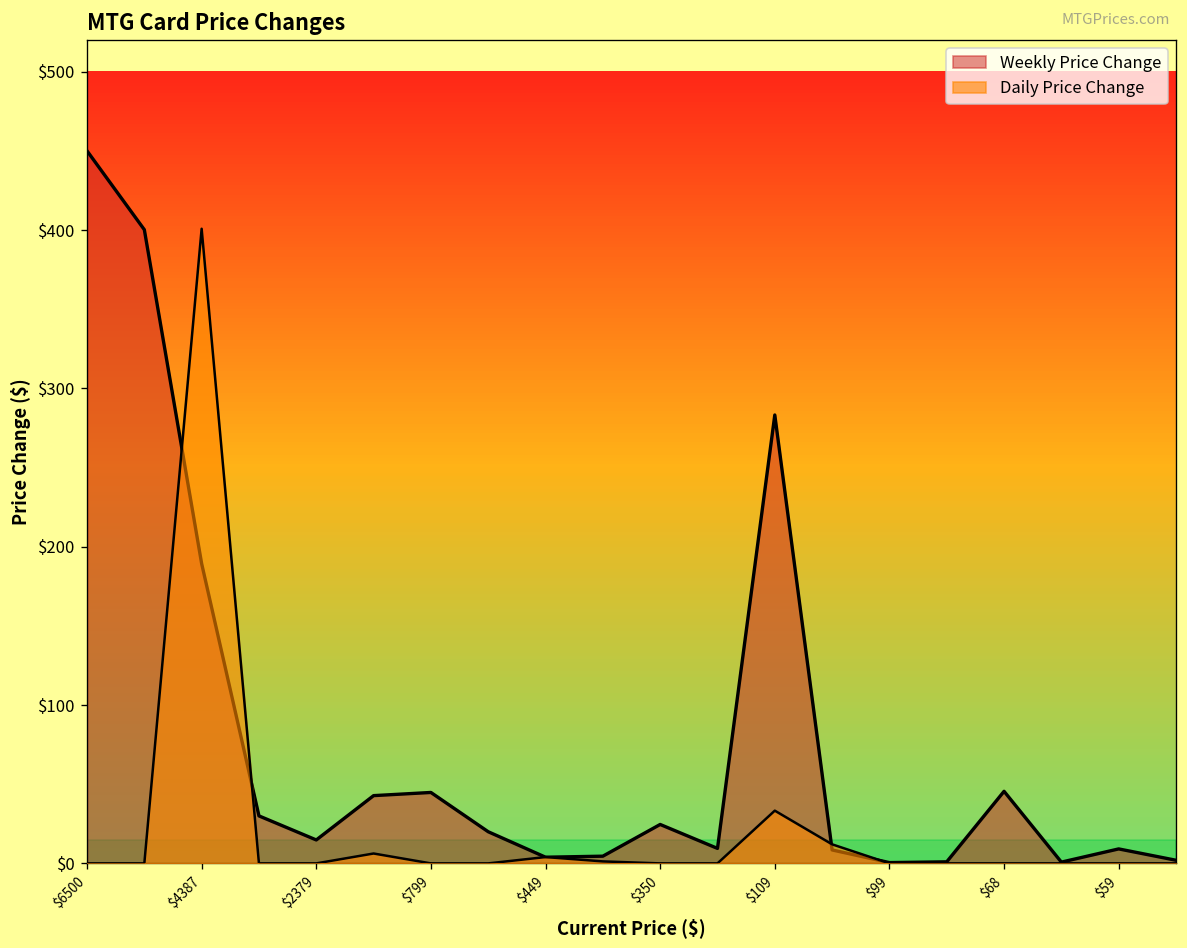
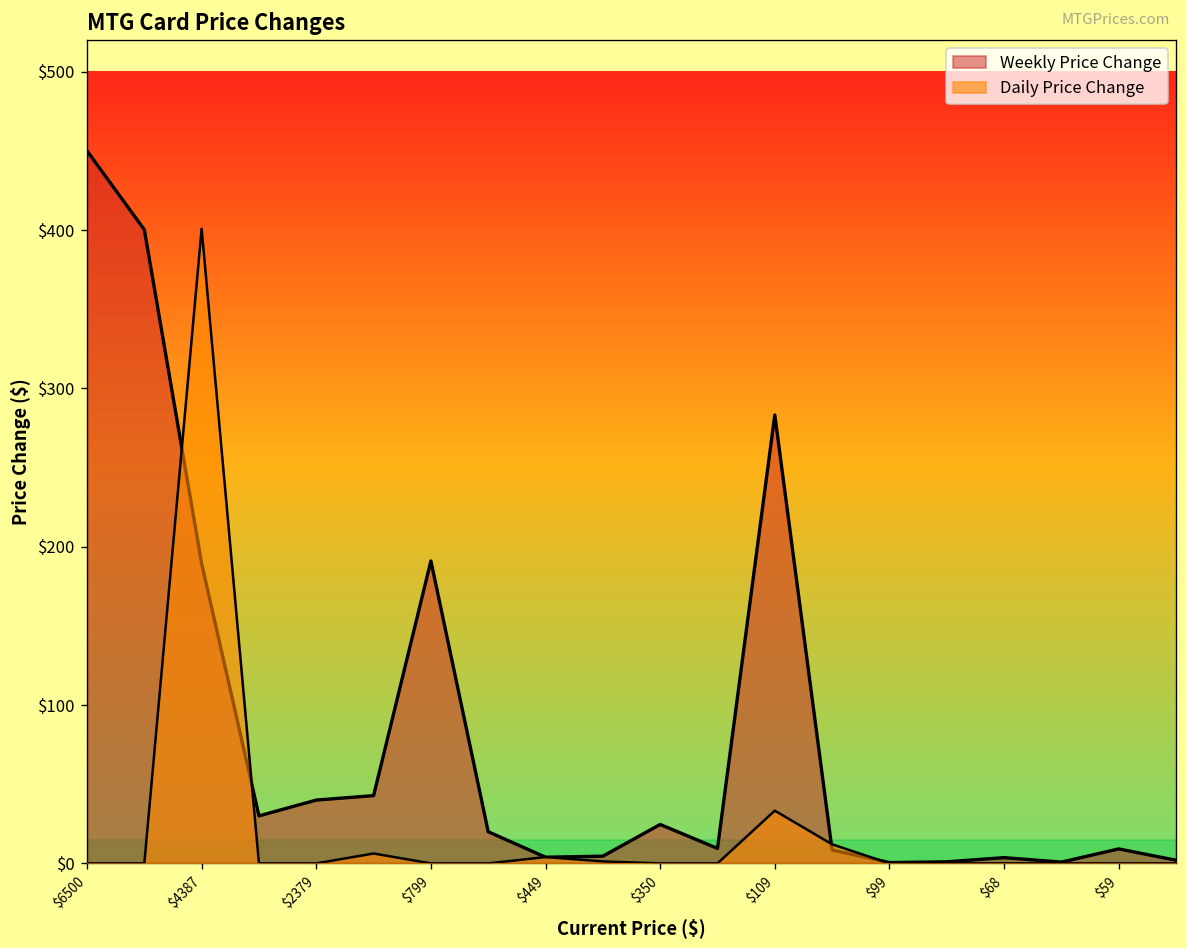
  {
    "Weekly Price Change": {
      "$6500": "$450",
      "$4387": "$189",
-     "$2379": "$15",
-     "$799": "$45",
+     "$2379": "$40",
+     "$799": "$191",
      "$350": "$25",
      "$109": "$283",
-     "$68": "$46",
+     "$68": "$4",
      "$59": "$9"
    },
    "Daily Price Change": {
      "$6500": "$0",
      "$4387": "$401",
      "$2379": "$0",
      "$799": "$0",
      "$350": "$0",
      "$109": "$33",
      "$68": "$0",
      "$59": "$0"
    }
  }
